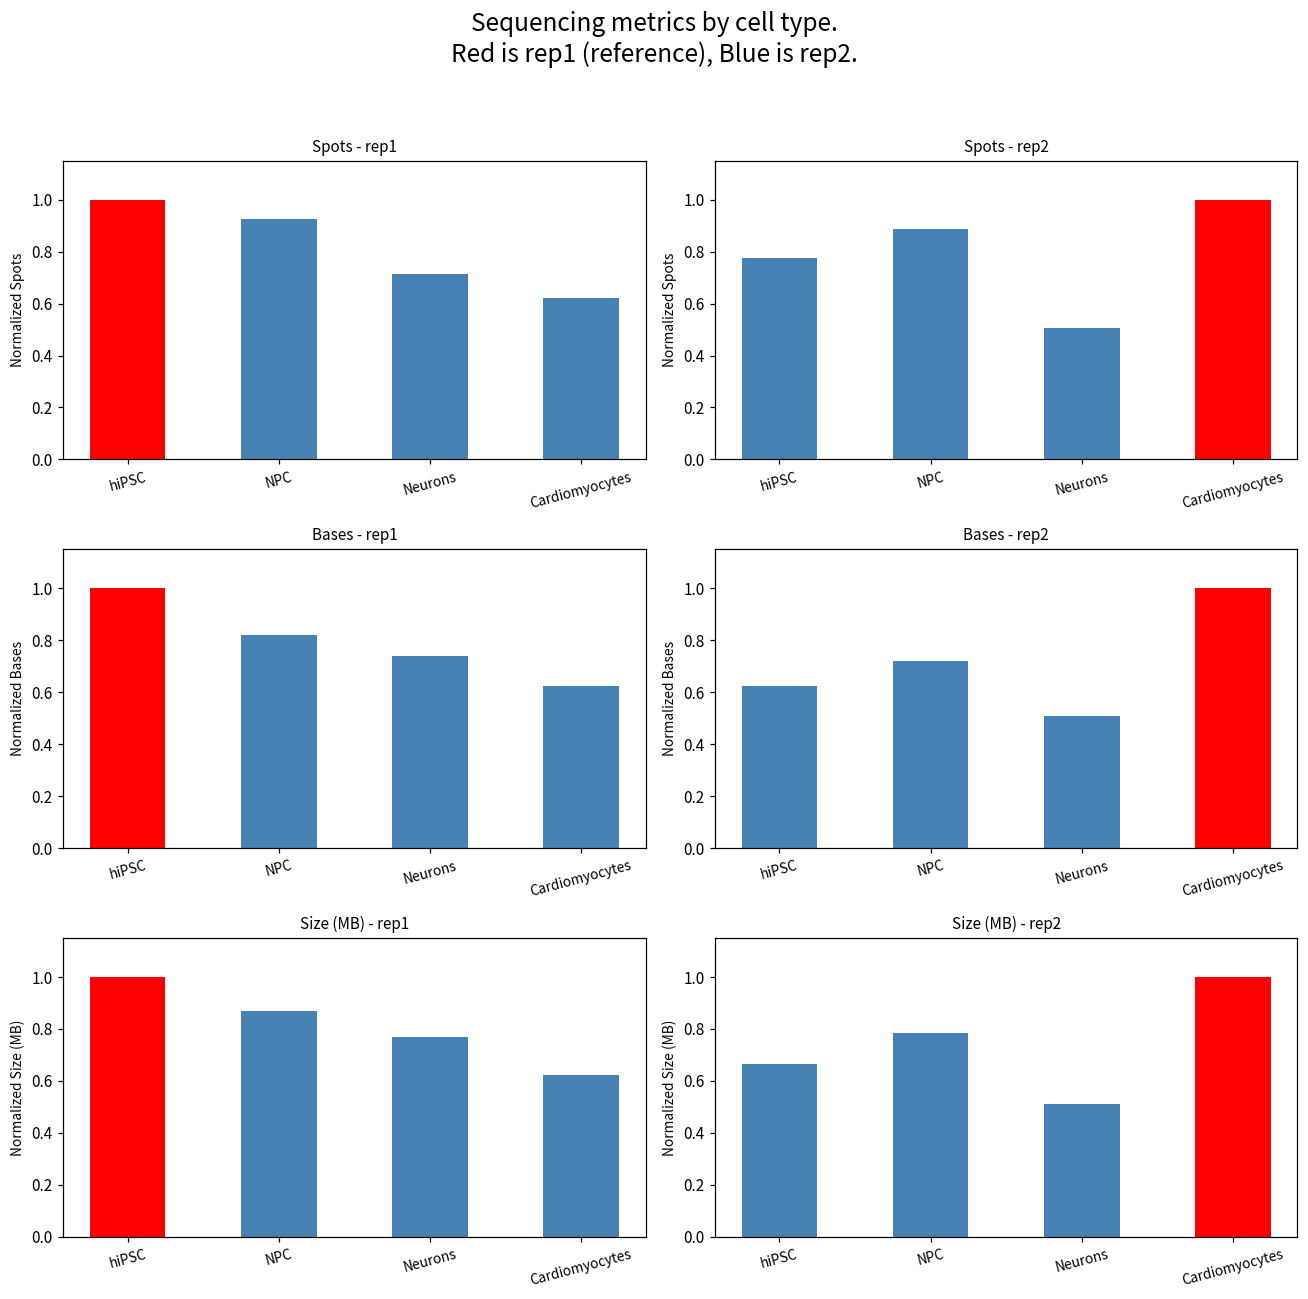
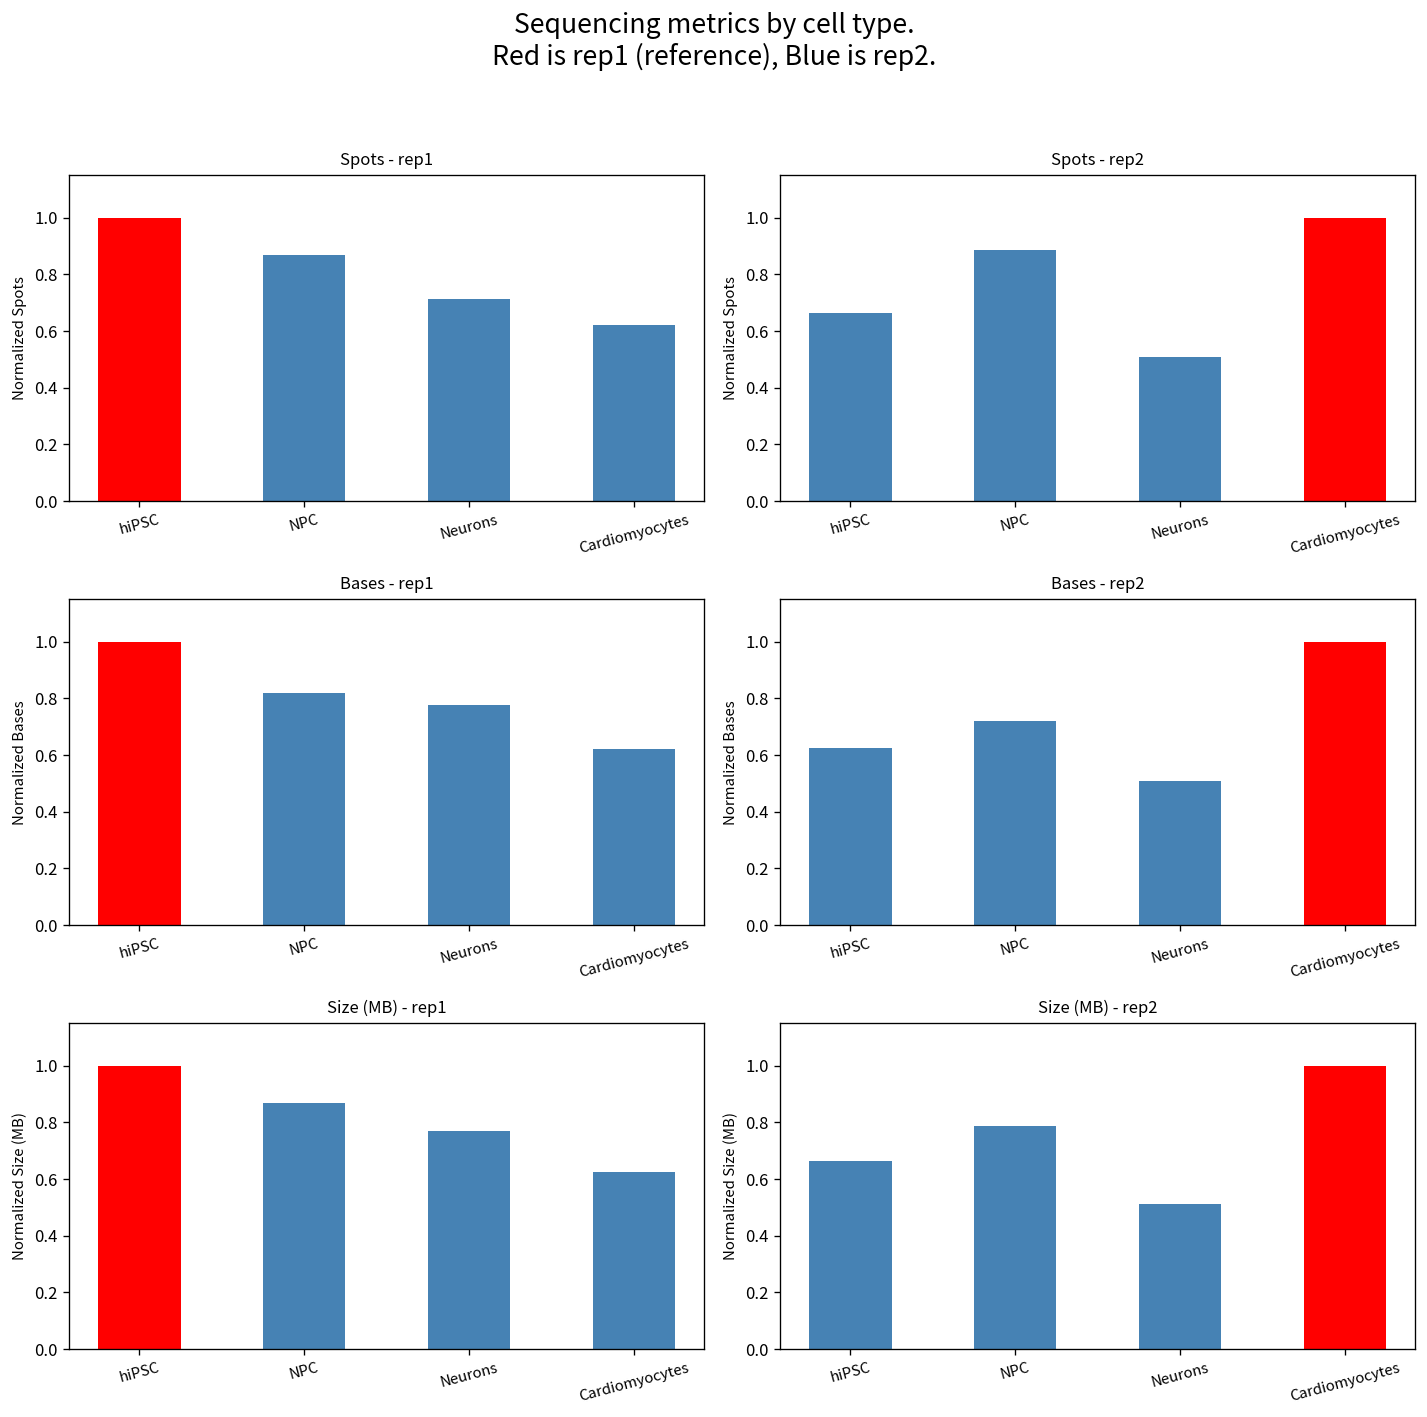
  {
    "Spots - rep1": {
      "hiPSC": 1.00,
-     "NPC": 0.93,
+     "NPC": 0.87,
      "Neurons": 0.71,
      "Cardiomyocytes": 0.62
    },
    "Spots - rep2": {
-     "hiPSC": 0.77,
+     "hiPSC": 0.66,
      "NPC": 0.89,
      "Neurons": 0.51,
      "Cardiomyocytes": 1.00
    },
    "Bases - rep1": {
      "hiPSC": 1.00,
      "NPC": 0.82,
-     "Neurons": 0.74,
+     "Neurons": 0.78,
      "Cardiomyocytes": 0.62
    },
    "Bases - rep2": {
      "hiPSC": 0.63,
      "NPC": 0.72,
      "Neurons": 0.51,
      "Cardiomyocytes": 1.00
    },
    "Size (MB) - rep1": {
      "hiPSC": 1.00,
      "NPC": 0.87,
      "Neurons": 0.77,
      "Cardiomyocytes": 0.62
    },
    "Size (MB) - rep2": {
      "hiPSC": 0.66,
      "NPC": 0.79,
      "Neurons": 0.51,
      "Cardiomyocytes": 1.00
    }
  }
